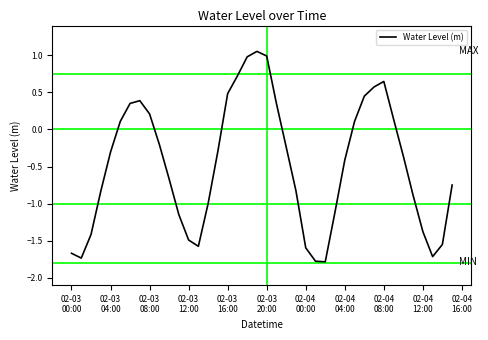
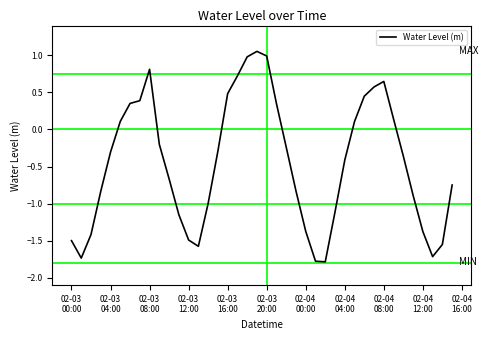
  {
-   "02-03 00:00": -1.7,
+   "02-03 00:00": -1.5,
    "02-03 04:00": -0.3,
-   "02-03 08:00": 0.2,
+   "02-03 08:00": 0.8,
    "02-03 12:00": -1.5,
    "02-03 16:00": 0.5,
    "02-03 20:00": 1.0,
-   "02-04 00:00": -1.6,
+   "02-04 00:00": -1.4,
    "02-04 04:00": -0.4,
    "02-04 08:00": 0.6,
    "02-04 12:00": -1.4
  }
